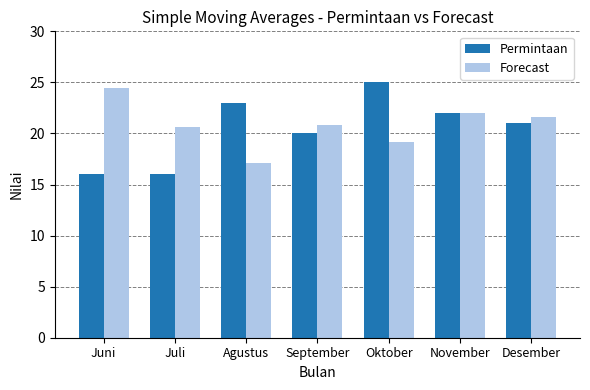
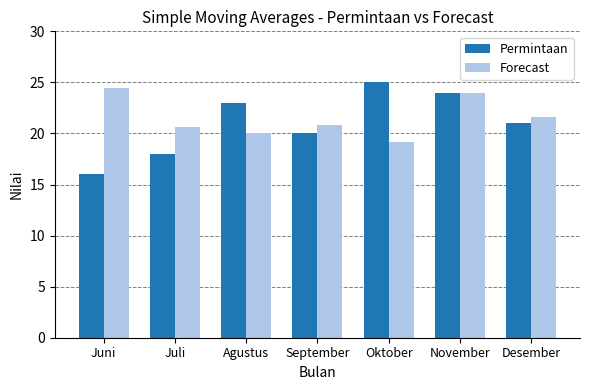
  {
    "Permintaan": {
      "Juni": 16,
-     "Juli": 16,
+     "Juli": 18,
      "Agustus": 23,
      "September": 20,
      "Oktober": 25,
-     "November": 22,
+     "November": 24,
      "Desember": 21
    },
    "Forecast": {
      "Juni": 24.5,
      "Juli": 20.6,
-     "Agustus": 17.1,
+     "Agustus": 20.0,
      "September": 20.8,
      "Oktober": 19.2,
-     "November": 22,
+     "November": 24,
      "Desember": 21.6
    }
  }
